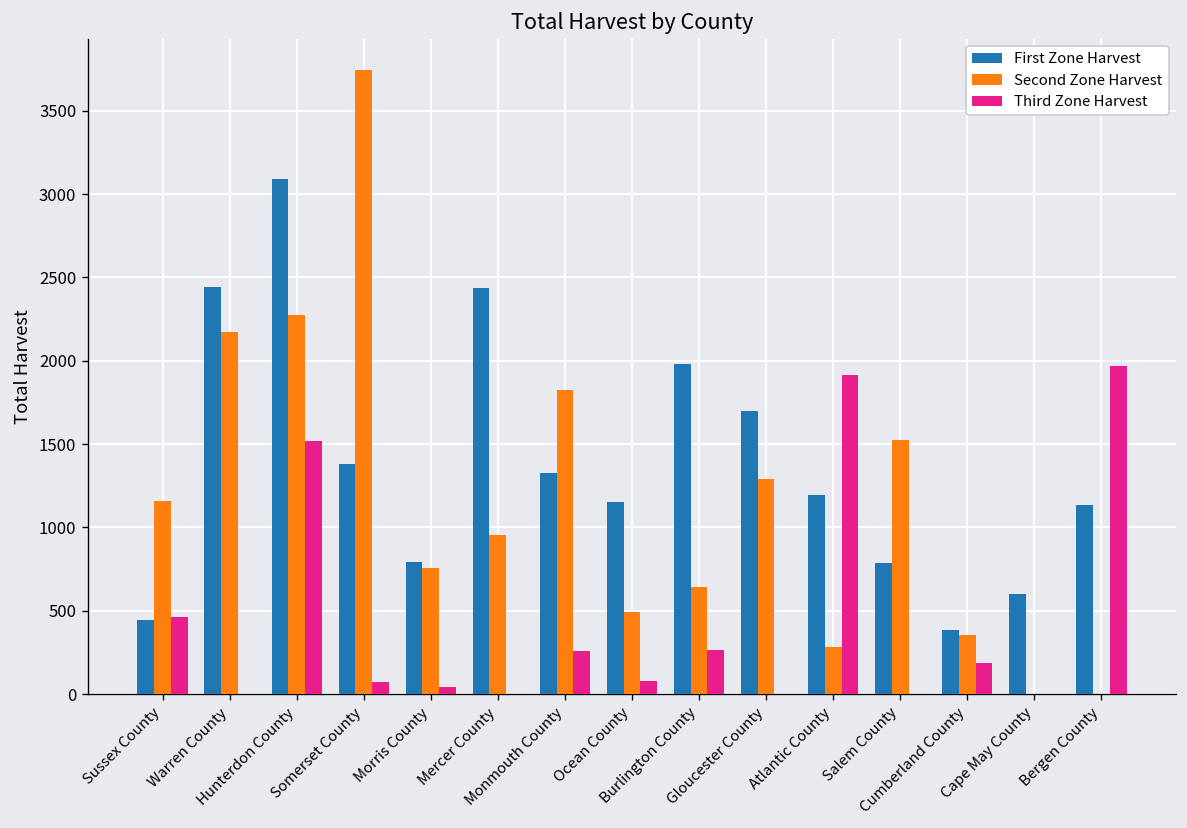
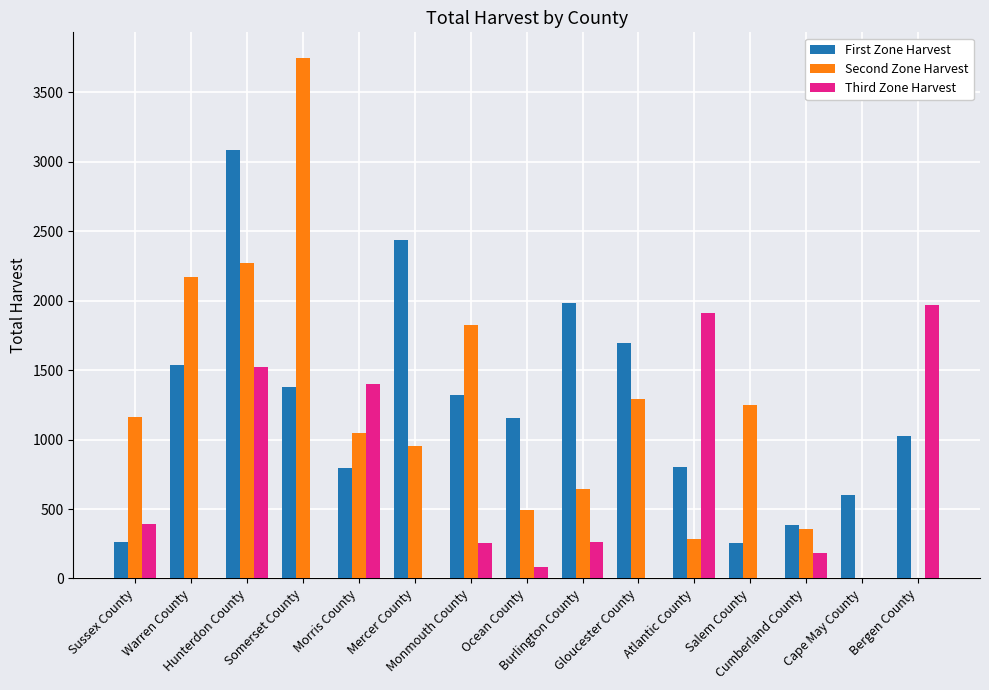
  {
    "First Zone Harvest": {
-     "Sussex County": 440,
-     "Warren County": 2440,
+     "Sussex County": 260,
+     "Warren County": 1540,
      "Hunterdon County": 3090,
      "Somerset County": 1380,
      "Morris County": 790,
      "Mercer County": 2440,
      "Monmouth County": 1320,
      "Ocean County": 1160,
      "Burlington County": 1980,
      "Gloucester County": 1700,
-     "Atlantic County": 1190,
-     "Salem County": 790,
+     "Atlantic County": 800,
+     "Salem County": 260,
      "Cumberland County": 380,
      "Cape May County": 600,
-     "Bergen County": 1140
+     "Bergen County": 1030
    },
    "Second Zone Harvest": {
      "Sussex County": 1160,
      "Warren County": 2170,
      "Hunterdon County": 2270,
      "Somerset County": 3750,
-     "Morris County": 760,
+     "Morris County": 1050,
      "Mercer County": 960,
      "Monmouth County": 1820,
      "Ocean County": 490,
      "Burlington County": 640,
      "Gloucester County": 1290,
      "Atlantic County": 280,
-     "Salem County": 1530,
+     "Salem County": 1250,
      "Cumberland County": 360,
      "Cape May County": 0,
      "Bergen County": 0
    },
    "Third Zone Harvest": {
-     "Sussex County": 470,
+     "Sussex County": 390,
      "Warren County": 0,
      "Hunterdon County": 1520,
-     "Somerset County": 80,
-     "Morris County": 40,
+     "Somerset County": 0,
+     "Morris County": 1400,
      "Mercer County": 0,
      "Monmouth County": 260,
      "Ocean County": 80,
      "Burlington County": 260,
      "Gloucester County": 0,
      "Atlantic County": 1910,
      "Salem County": 0,
      "Cumberland County": 180,
      "Cape May County": 0,
      "Bergen County": 1970
    }
  }
